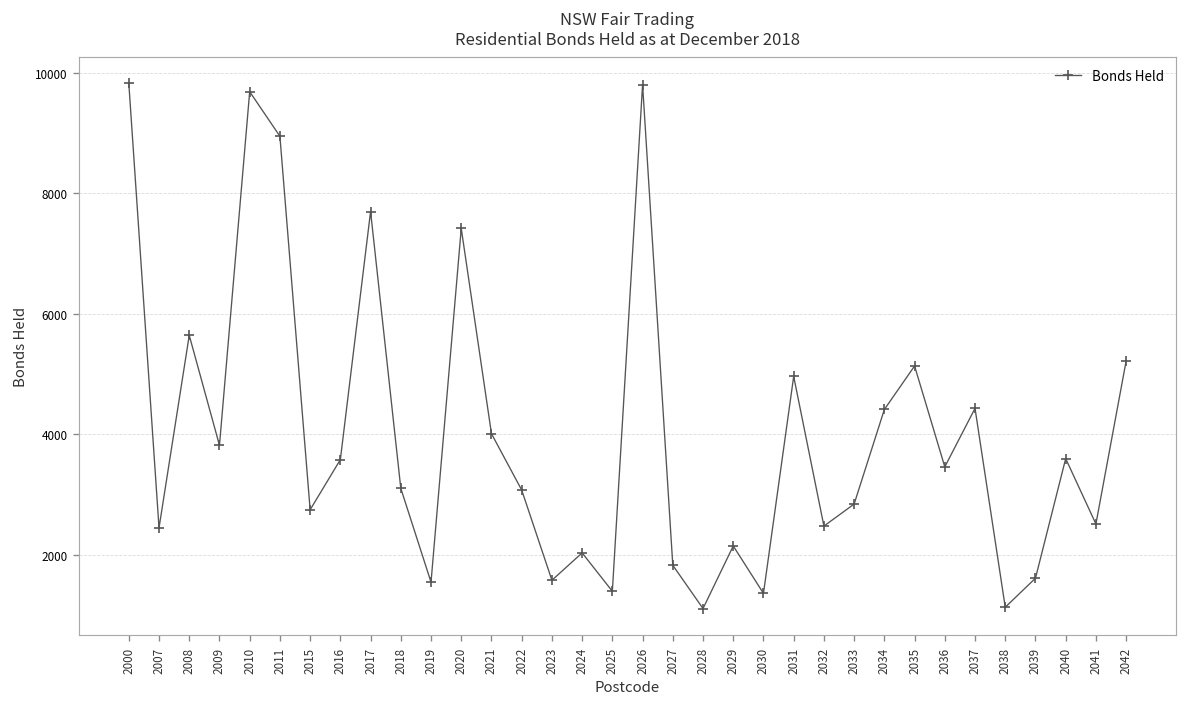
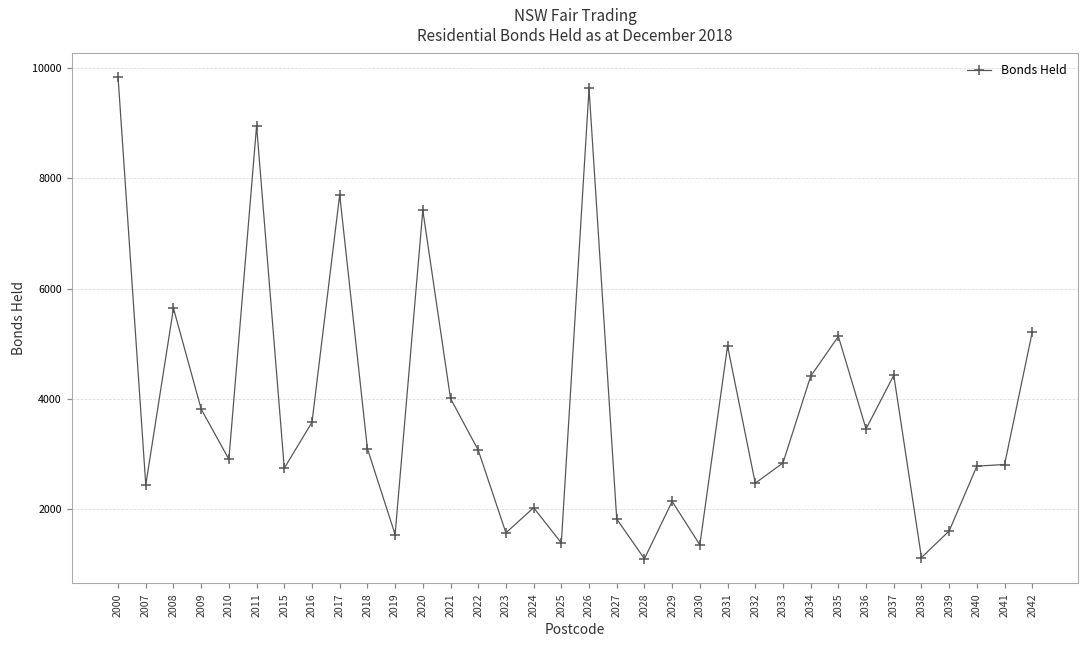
  {
    "2000": 9800,
    "2007": 2400,
    "2008": 5600,
    "2009": 3800,
-   "2010": 9700,
+   "2010": 2900,
    "2011": 8900,
    "2015": 2700,
    "2016": 3600,
    "2017": 7700,
    "2018": 3100,
    "2019": 1500,
    "2020": 7400,
    "2021": 4000,
    "2022": 3100,
    "2023": 1600,
    "2024": 2000,
    "2025": 1400,
-   "2026": 9800,
+   "2026": 9600,
    "2027": 1800,
    "2028": 1100,
    "2029": 2100,
    "2030": 1400,
    "2031": 5000,
    "2032": 2500,
    "2033": 2800,
    "2034": 4400,
    "2035": 5100,
    "2036": 3500,
    "2037": 4400,
    "2038": 1100,
    "2039": 1600,
-   "2040": 3600,
-   "2041": 2500,
+   "2040": 2800,
+   "2041": 2800,
    "2042": 5200
  }
